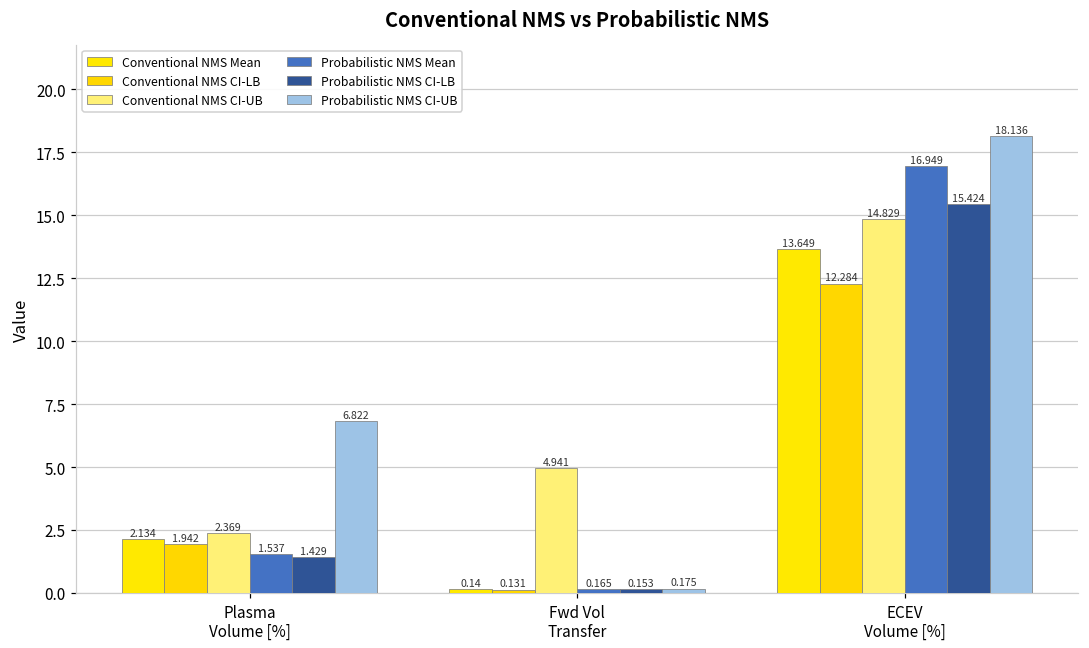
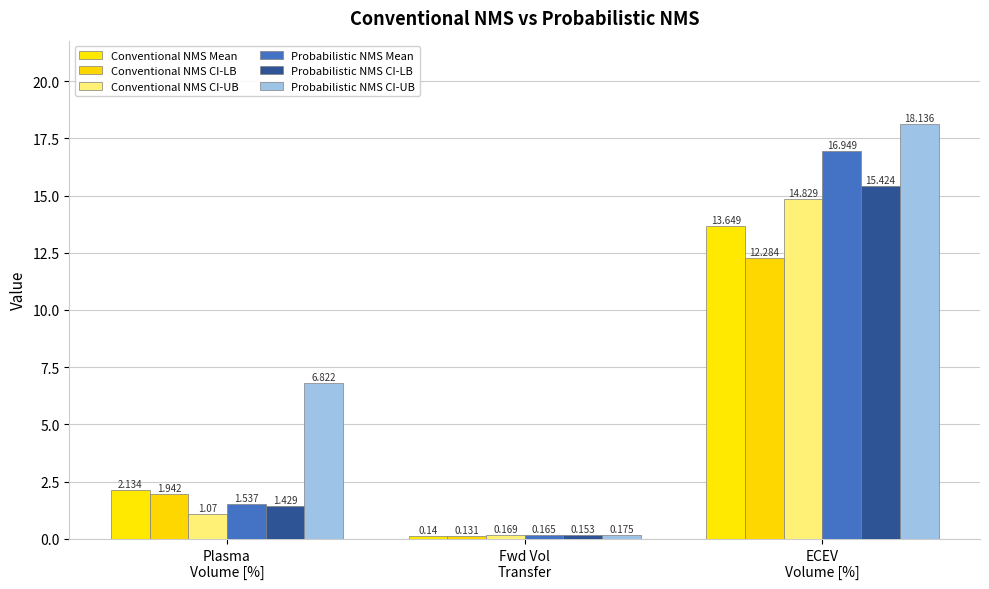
  {
    "Conventional NMS CI-UB": {
-     "Plasma Volume [%]": 2.369,
-     "Fwd Vol Transfer": 4.941,
+     "Plasma Volume [%]": 1.07,
+     "Fwd Vol Transfer": 0.169,
      "ECEV Volume [%]": 14.829
    },
    "Probabilistic NMS CI-UB": {
      "Plasma Volume [%]": 6.822,
      "Fwd Vol Transfer": 0.175,
      "ECEV Volume [%]": 18.136
    }
  }
